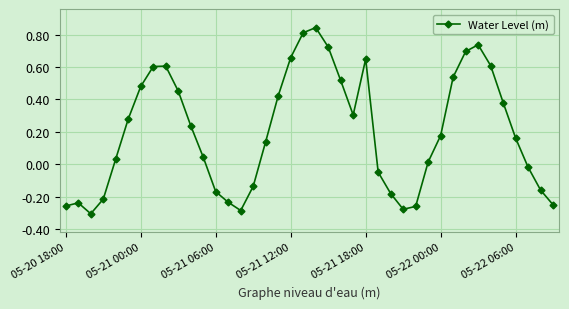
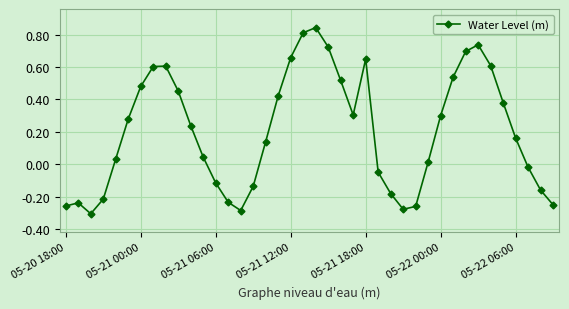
  {
    "05-20 18:00": -0.26,
    "05-21 00:00": 0.48,
-   "05-21 06:00": -0.17,
+   "05-21 06:00": -0.12,
    "05-21 12:00": 0.66,
    "05-21 18:00": 0.65,
-   "05-22 00:00": 0.18,
+   "05-22 00:00": 0.30,
    "05-22 06:00": 0.16
  }
